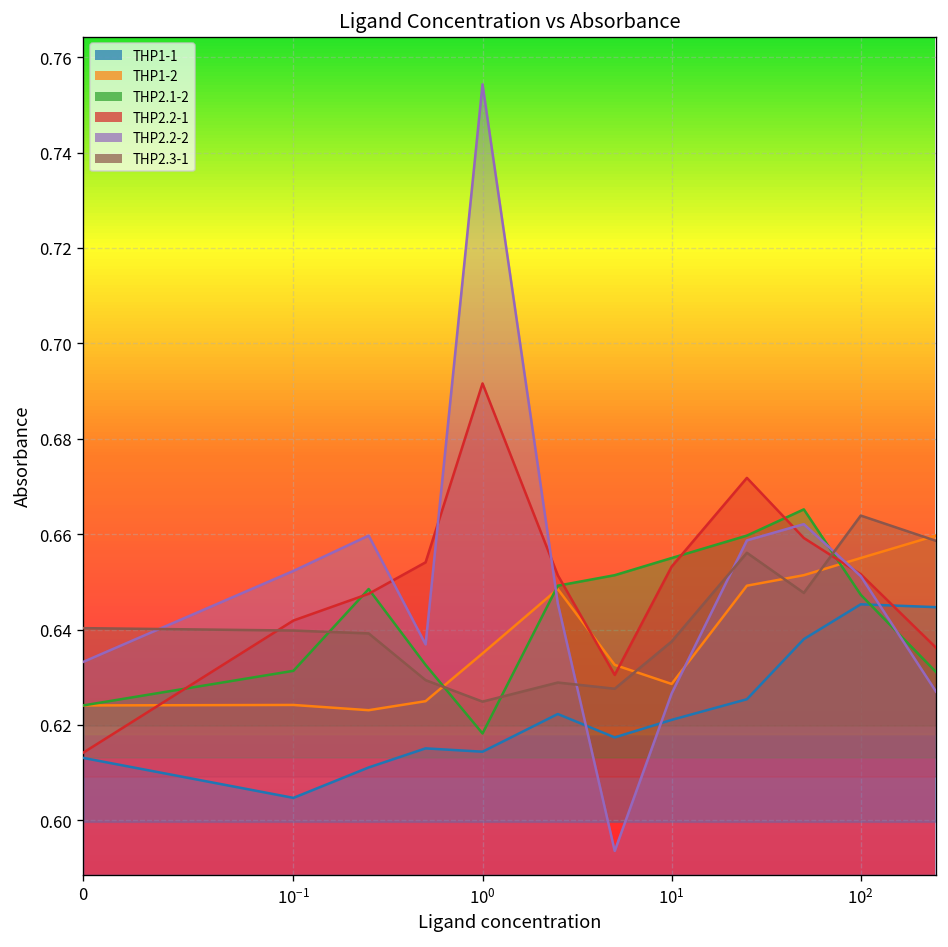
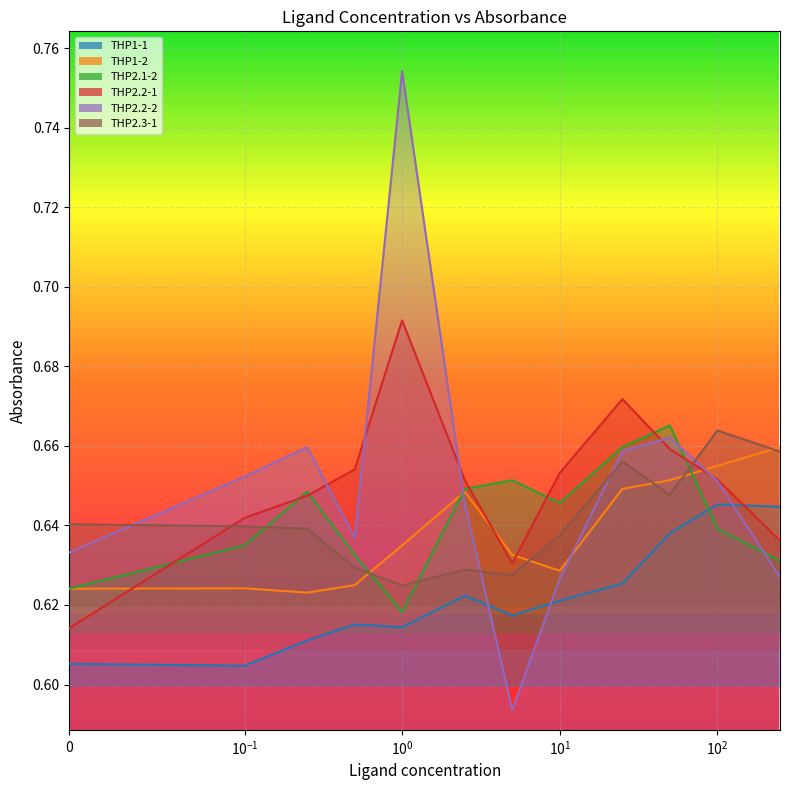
  {
    "THP1-1": {
-     "0": 0.613,
+     "0": 0.605,
      "10^-1": 0.605,
      "10^0": 0.614,
      "10^1": 0.621,
      "10^2": 0.645
    },
    "THP2.1-2": {
-     "10^-1": 0.631,
+     "10^-1": 0.635,
      "10^0": 0.618,
-     "10^1": 0.655,
-     "10^2": 0.647
+     "10^1": 0.646,
+     "10^2": 0.639
    },
    "THP2.2-2": {
      "0": 0.633,
      "10^-1": 0.652,
      "10^0": 0.754,
      "10^1": 0.627
    }
  }
